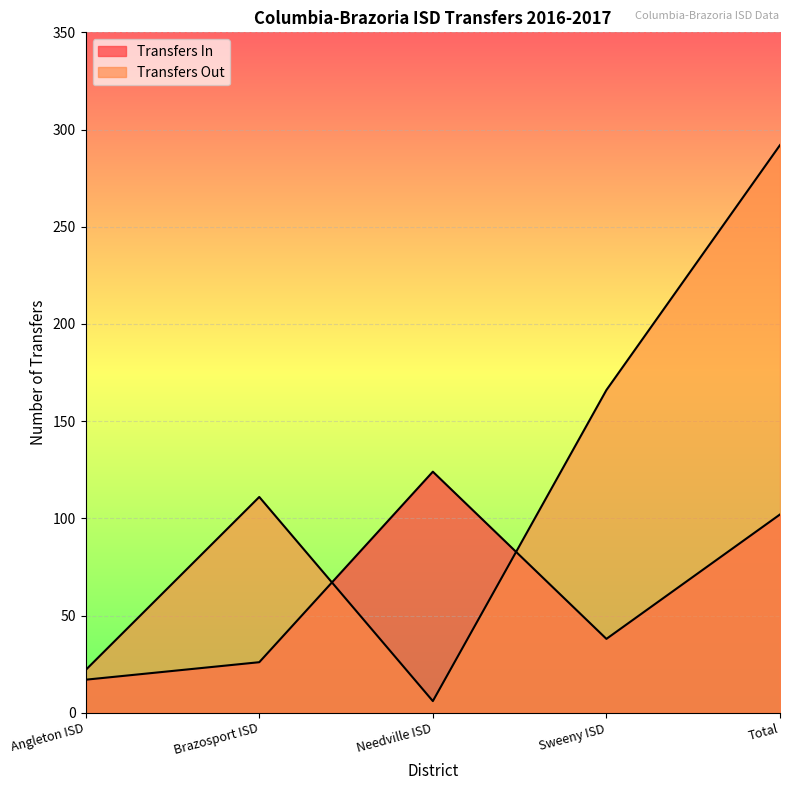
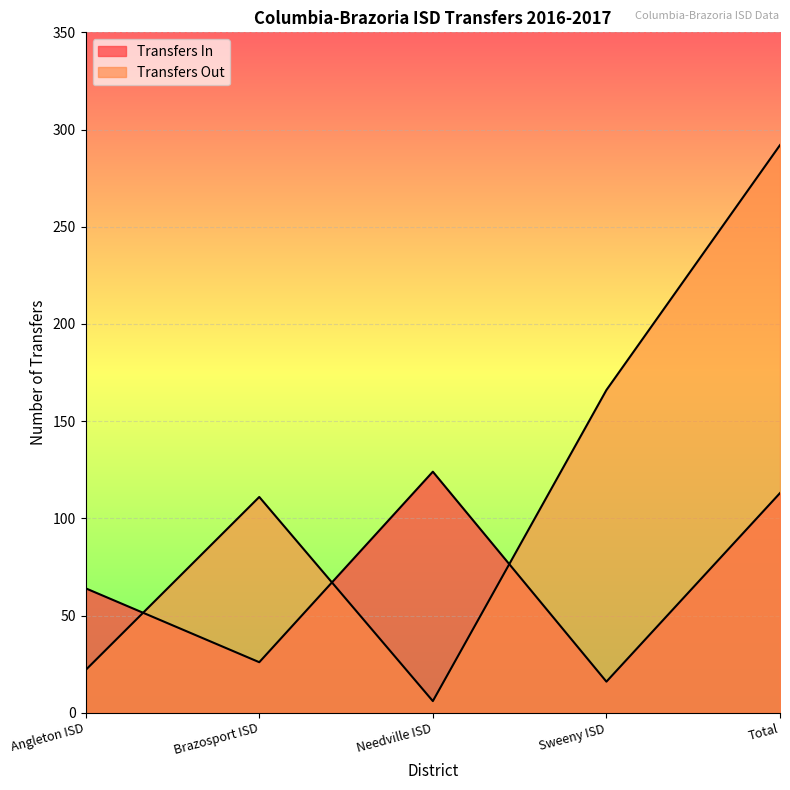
  {
    "Transfers In": {
-     "Angleton ISD": 17,
+     "Angleton ISD": 64,
      "Brazosport ISD": 26,
      "Needville ISD": 124,
-     "Sweeny ISD": 38,
-     "Total": 102
+     "Sweeny ISD": 16,
+     "Total": 113
    },
    "Transfers Out": {
      "Angleton ISD": 22,
      "Brazosport ISD": 111,
      "Needville ISD": 6,
      "Sweeny ISD": 166,
      "Total": 292
    }
  }
